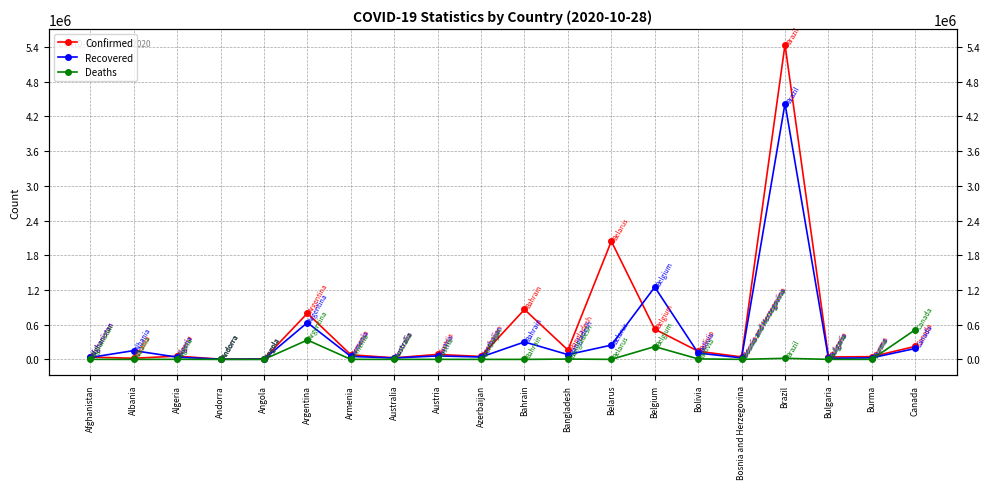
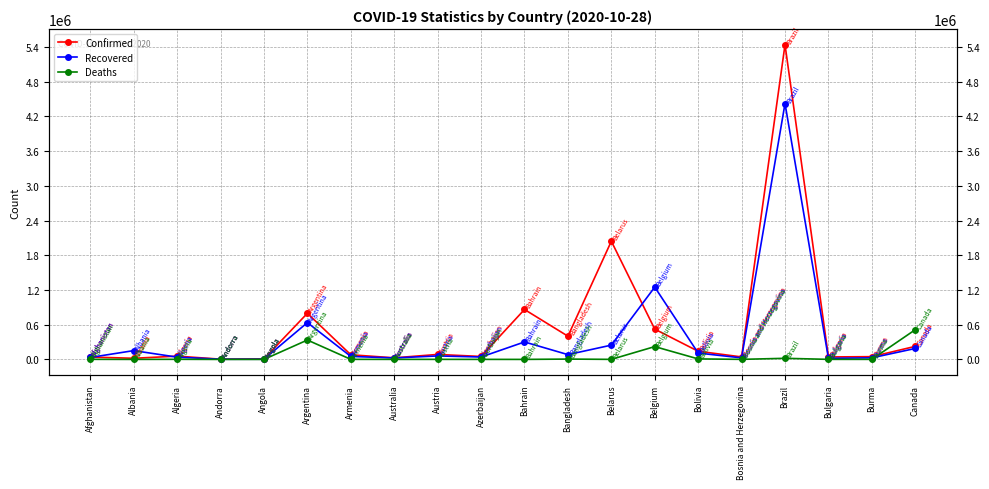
  {
    "Confirmed": {
      "Argentina": 800000,
      "Bahrain": 900000,
-     "Bangladesh": 200000,
+     "Bangladesh": 400000,
      "Belarus": 2000000,
      "Belgium": 500000,
      "Brazil": 5400000
    },
    "Recovered": {
      "Albania": 200000,
      "Argentina": 600000,
      "Bahrain": 300000,
      "Bangladesh": 100000,
      "Belarus": 200000,
      "Belgium": 1300000,
      "Brazil": 4400000
    },
    "Deaths": {
      "Argentina": 300000,
      "Armenia": 0,
      "Austria": 0,
      "Bahrain": 0,
      "Bangladesh": 0,
      "Belarus": 0,
      "Belgium": 200000,
      "Bolivia": 0,
      "Brazil": 0,
      "Canada": 500000
    }
  }
